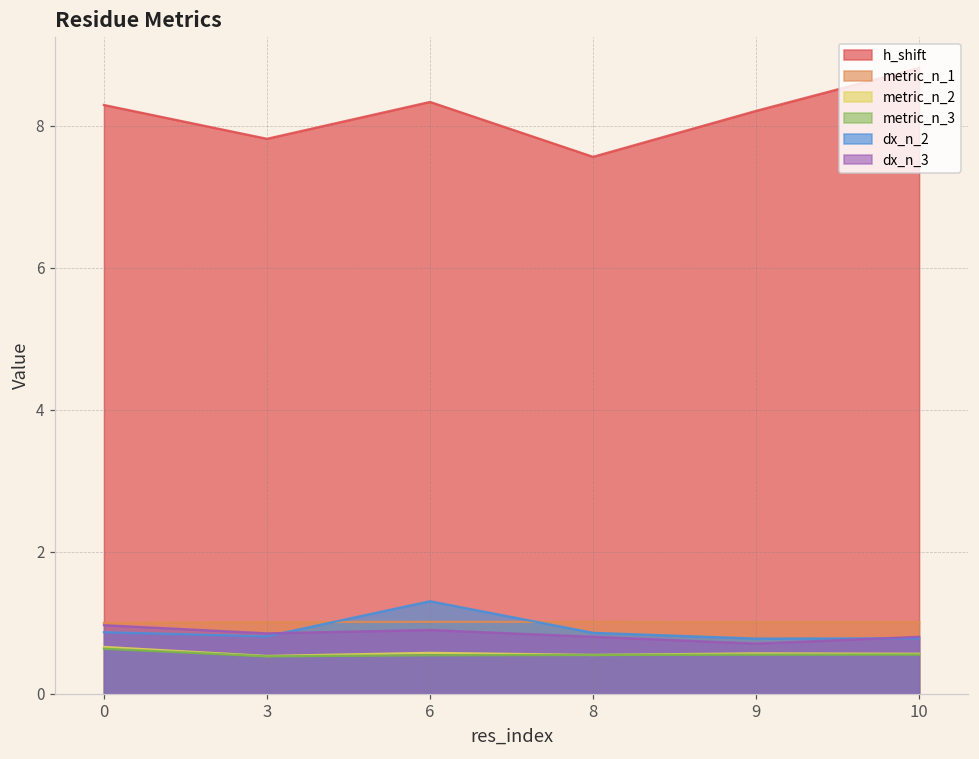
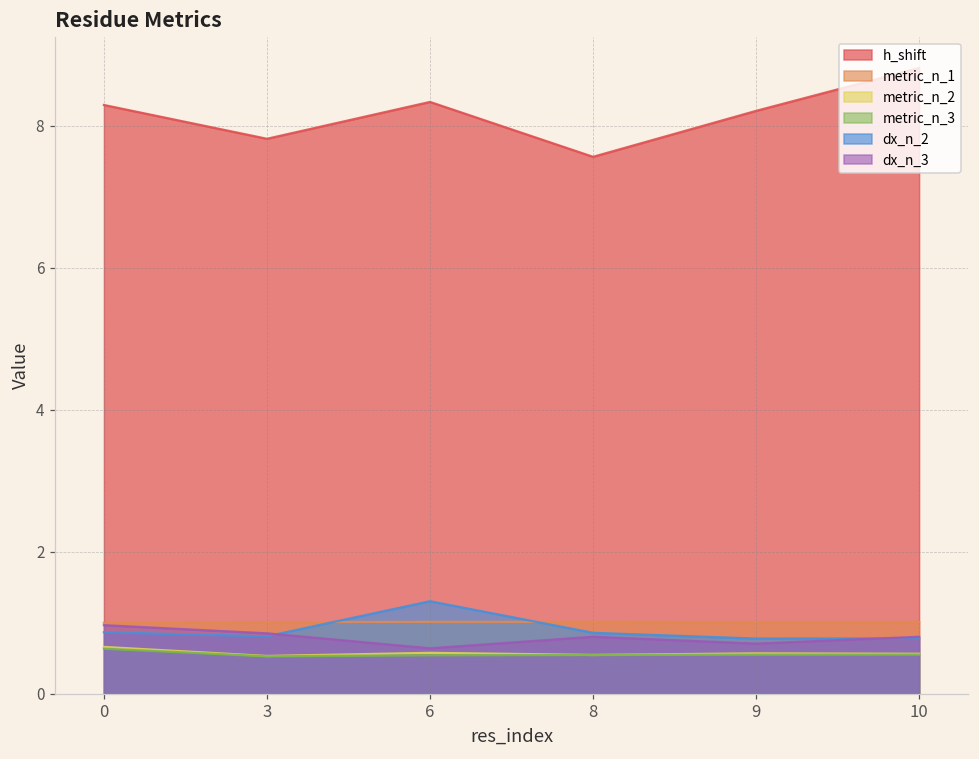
  {
    "dx_n_2": {
      "0": 0.9,
      "3": 0.8,
      "6": 1.3,
      "8": 0.9,
      "9": 0.8
    },
    "dx_n_3": {
      "3": 0.9,
-     "6": 0.9,
+     "6": 0.6,
      "8": 0.8,
      "9": 0.7
    }
  }
